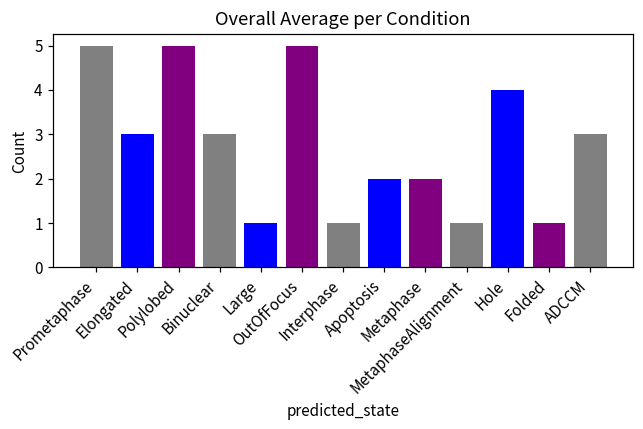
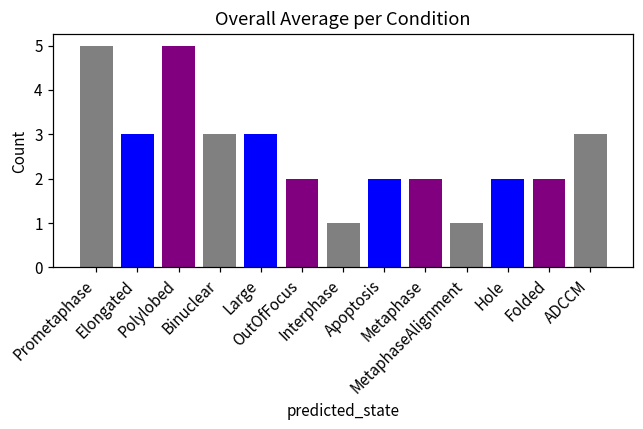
  {
    "Prometaphase": 5,
    "Elongated": 3,
    "Polylobed": 5,
    "Binuclear": 3,
-   "Large": 1,
-   "OutOfFocus": 5,
+   "Large": 3,
+   "OutOfFocus": 2,
    "Interphase": 1,
    "Apoptosis": 2,
    "Metaphase": 2,
    "MetaphaseAlignment": 1,
-   "Hole": 4,
-   "Folded": 1,
+   "Hole": 2,
+   "Folded": 2,
    "ADCCM": 3
  }
